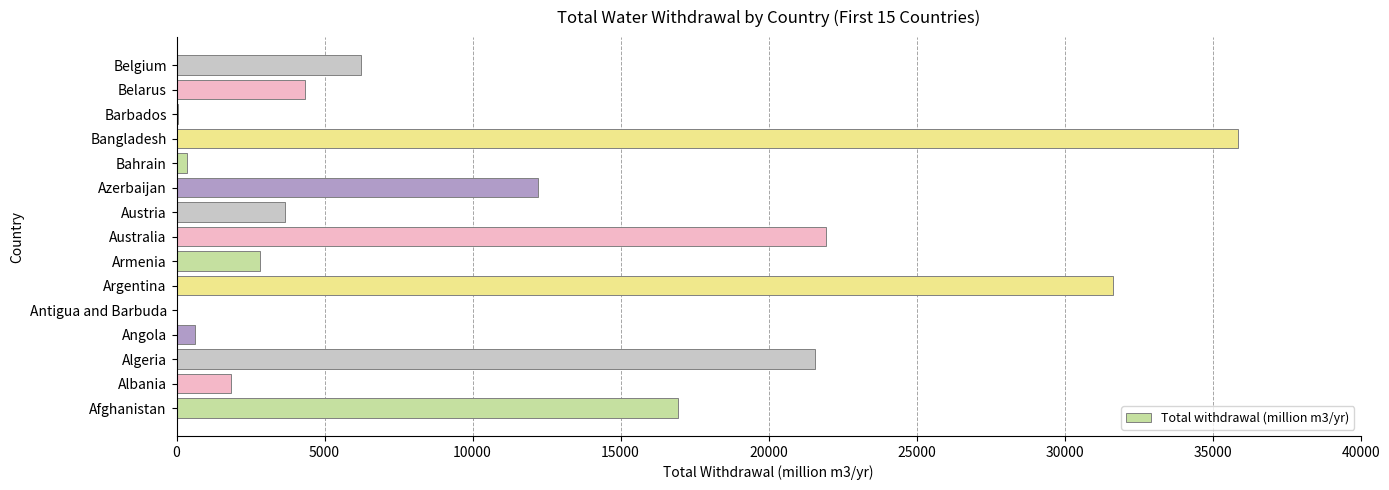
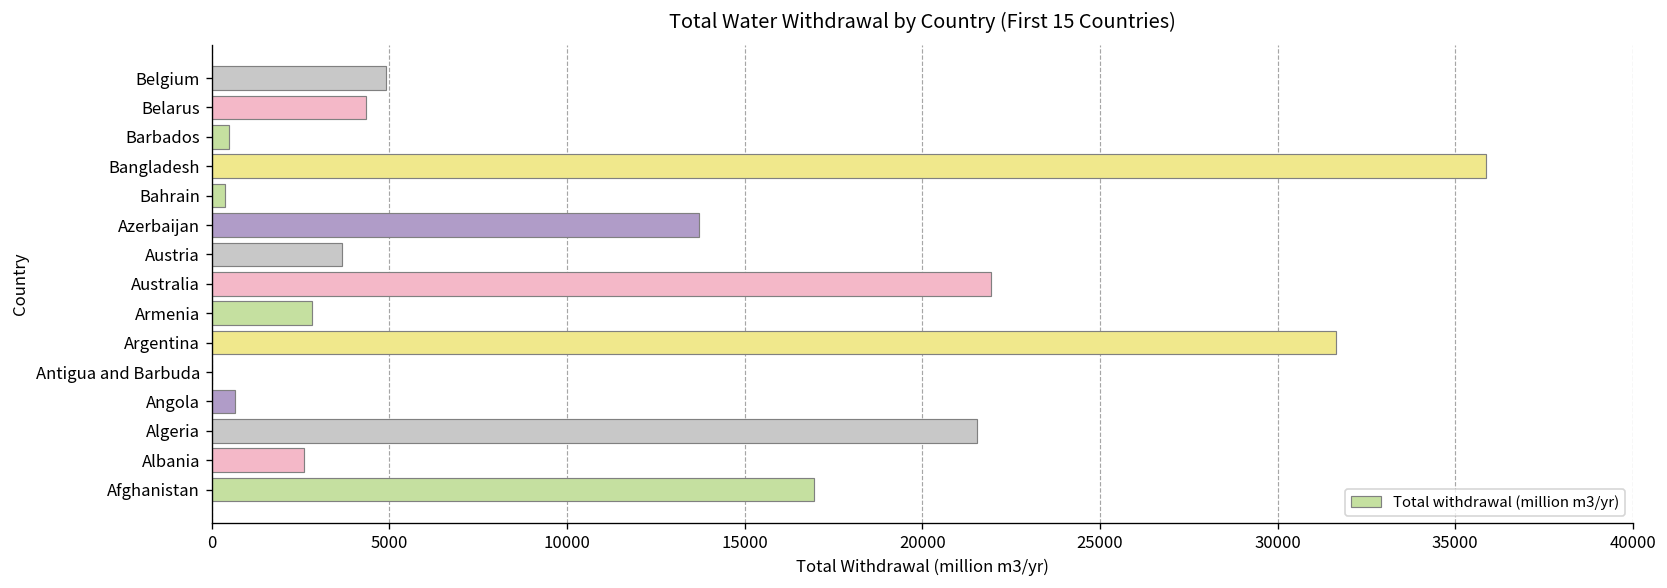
  {
-   "Belgium": 6200,
+   "Belgium": 4900,
    "Belarus": 4300,
-   "Barbados": 100,
+   "Barbados": 500,
    "Bangladesh": 35900,
    "Bahrain": 400,
-   "Azerbaijan": 12200,
+   "Azerbaijan": 13700,
    "Austria": 3700,
    "Australia": 21900,
    "Armenia": 2800,
    "Argentina": 31600,
    "Angola": 600,
    "Algeria": 21600,
-   "Albania": 1800,
+   "Albania": 2600,
    "Afghanistan": 16900
  }
